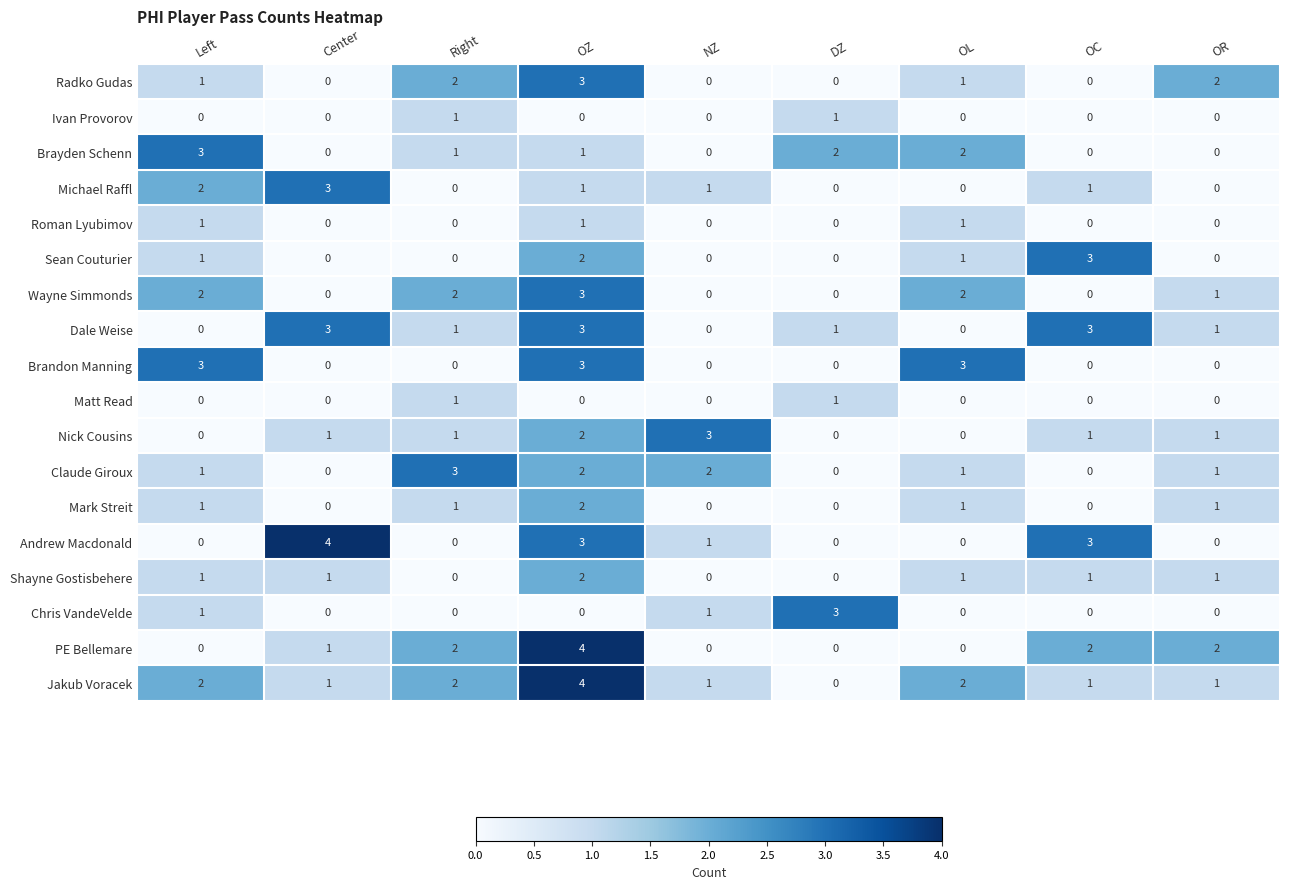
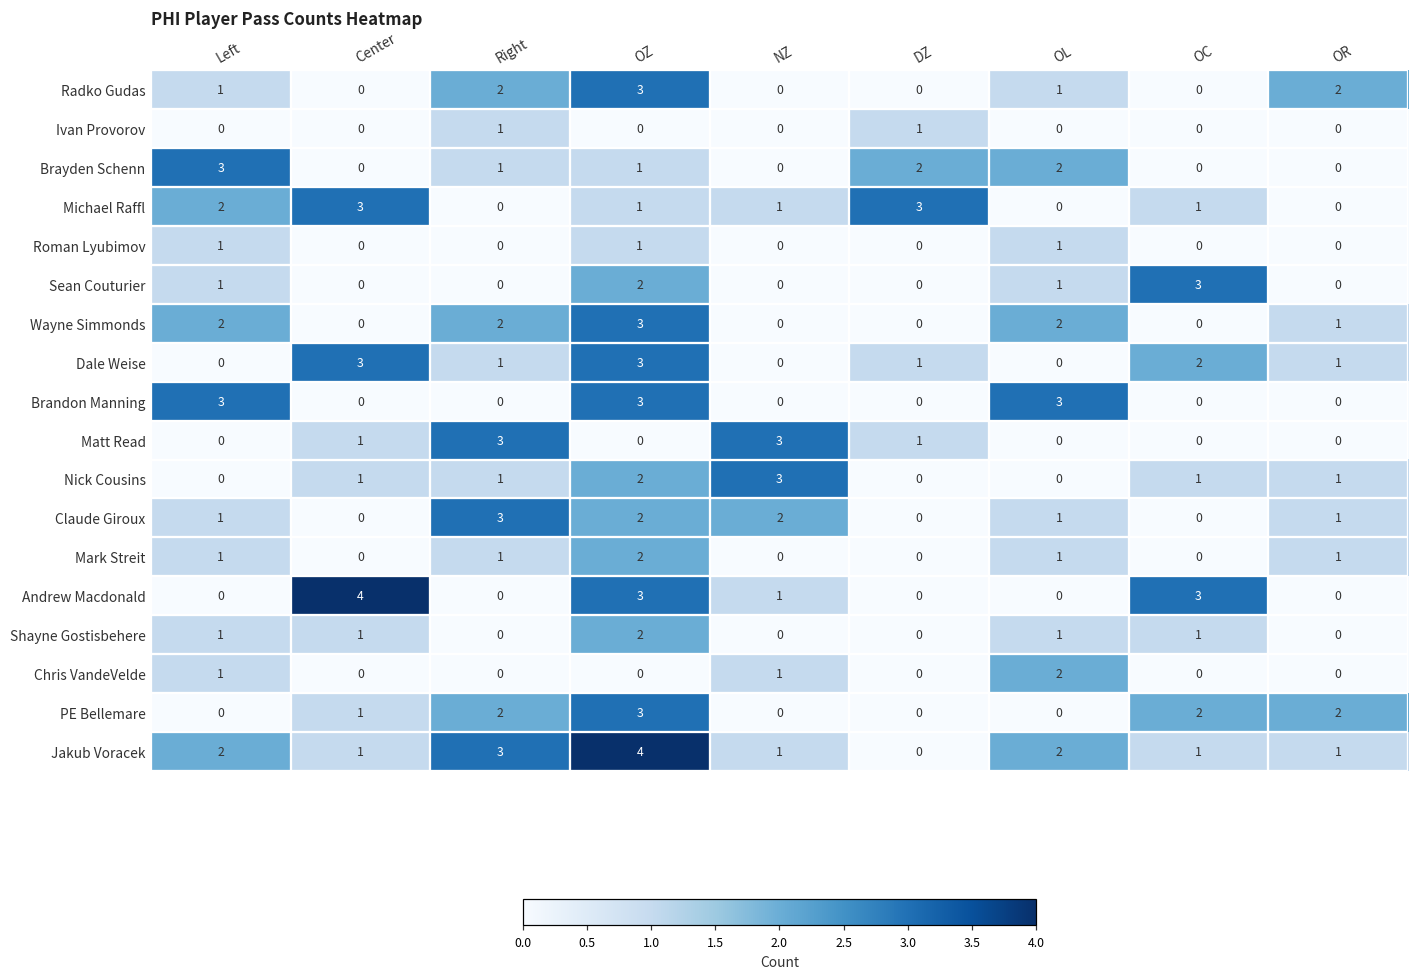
  {
    "Radko Gudas": {
      "Left": 1,
      "Center": 0,
      "Right": 2,
      "OZ": 3,
      "NZ": 0,
      "DZ": 0,
      "OL": 1,
      "OC": 0,
      "OR": 2
    },
    "Ivan Provorov": {
      "Left": 0,
      "Center": 0,
      "Right": 1,
      "OZ": 0,
      "NZ": 0,
      "DZ": 1,
      "OL": 0,
      "OC": 0,
      "OR": 0
    },
    "Brayden Schenn": {
      "Left": 3,
      "Center": 0,
      "Right": 1,
      "OZ": 1,
      "NZ": 0,
      "DZ": 2,
      "OL": 2,
      "OC": 0,
      "OR": 0
    },
    "Michael Raffl": {
      "Left": 2,
      "Center": 3,
      "Right": 0,
      "OZ": 1,
      "NZ": 1,
-     "DZ": 0,
+     "DZ": 3,
      "OL": 0,
      "OC": 1,
      "OR": 0
    },
    "Roman Lyubimov": {
      "Left": 1,
      "Center": 0,
      "Right": 0,
      "OZ": 1,
      "NZ": 0,
      "DZ": 0,
      "OL": 1,
      "OC": 0,
      "OR": 0
    },
    "Sean Couturier": {
      "Left": 1,
      "Center": 0,
      "Right": 0,
      "OZ": 2,
      "NZ": 0,
      "DZ": 0,
      "OL": 1,
      "OC": 3,
      "OR": 0
    },
    "Wayne Simmonds": {
      "Left": 2,
      "Center": 0,
      "Right": 2,
      "OZ": 3,
      "NZ": 0,
      "DZ": 0,
      "OL": 2,
      "OC": 0,
      "OR": 1
    },
    "Dale Weise": {
      "Left": 0,
      "Center": 3,
      "Right": 1,
      "OZ": 3,
      "NZ": 0,
      "DZ": 1,
      "OL": 0,
-     "OC": 3,
+     "OC": 2,
      "OR": 1
    },
    "Brandon Manning": {
      "Left": 3,
      "Center": 0,
      "Right": 0,
      "OZ": 3,
      "NZ": 0,
      "DZ": 0,
      "OL": 3,
      "OC": 0,
      "OR": 0
    },
    "Matt Read": {
      "Left": 0,
-     "Center": 0,
-     "Right": 1,
+     "Center": 1,
+     "Right": 3,
      "OZ": 0,
-     "NZ": 0,
+     "NZ": 3,
      "DZ": 1,
      "OL": 0,
      "OC": 0,
      "OR": 0
    },
    "Nick Cousins": {
      "Left": 0,
      "Center": 1,
      "Right": 1,
      "OZ": 2,
      "NZ": 3,
      "DZ": 0,
      "OL": 0,
      "OC": 1,
      "OR": 1
    },
    "Claude Giroux": {
      "Left": 1,
      "Center": 0,
      "Right": 3,
      "OZ": 2,
      "NZ": 2,
      "DZ": 0,
      "OL": 1,
      "OC": 0,
      "OR": 1
    },
    "Mark Streit": {
      "Left": 1,
      "Center": 0,
      "Right": 1,
      "OZ": 2,
      "NZ": 0,
      "DZ": 0,
      "OL": 1,
      "OC": 0,
      "OR": 1
    },
    "Andrew Macdonald": {
      "Left": 0,
      "Center": 4,
      "Right": 0,
      "OZ": 3,
      "NZ": 1,
      "DZ": 0,
      "OL": 0,
      "OC": 3,
      "OR": 0
    },
    "Shayne Gostisbehere": {
      "Left": 1,
      "Center": 1,
      "Right": 0,
      "OZ": 2,
      "NZ": 0,
      "DZ": 0,
      "OL": 1,
      "OC": 1,
-     "OR": 1
+     "OR": 0
    },
    "Chris VandeVelde": {
      "Left": 1,
      "Center": 0,
      "Right": 0,
      "OZ": 0,
      "NZ": 1,
-     "DZ": 3,
-     "OL": 0,
+     "DZ": 0,
+     "OL": 2,
      "OC": 0,
      "OR": 0
    },
    "PE Bellemare": {
      "Left": 0,
      "Center": 1,
      "Right": 2,
-     "OZ": 4,
+     "OZ": 3,
      "NZ": 0,
      "DZ": 0,
      "OL": 0,
      "OC": 2,
      "OR": 2
    },
    "Jakub Voracek": {
      "Left": 2,
      "Center": 1,
-     "Right": 2,
+     "Right": 3,
      "OZ": 4,
      "NZ": 1,
      "DZ": 0,
      "OL": 2,
      "OC": 1,
      "OR": 1
    }
  }
